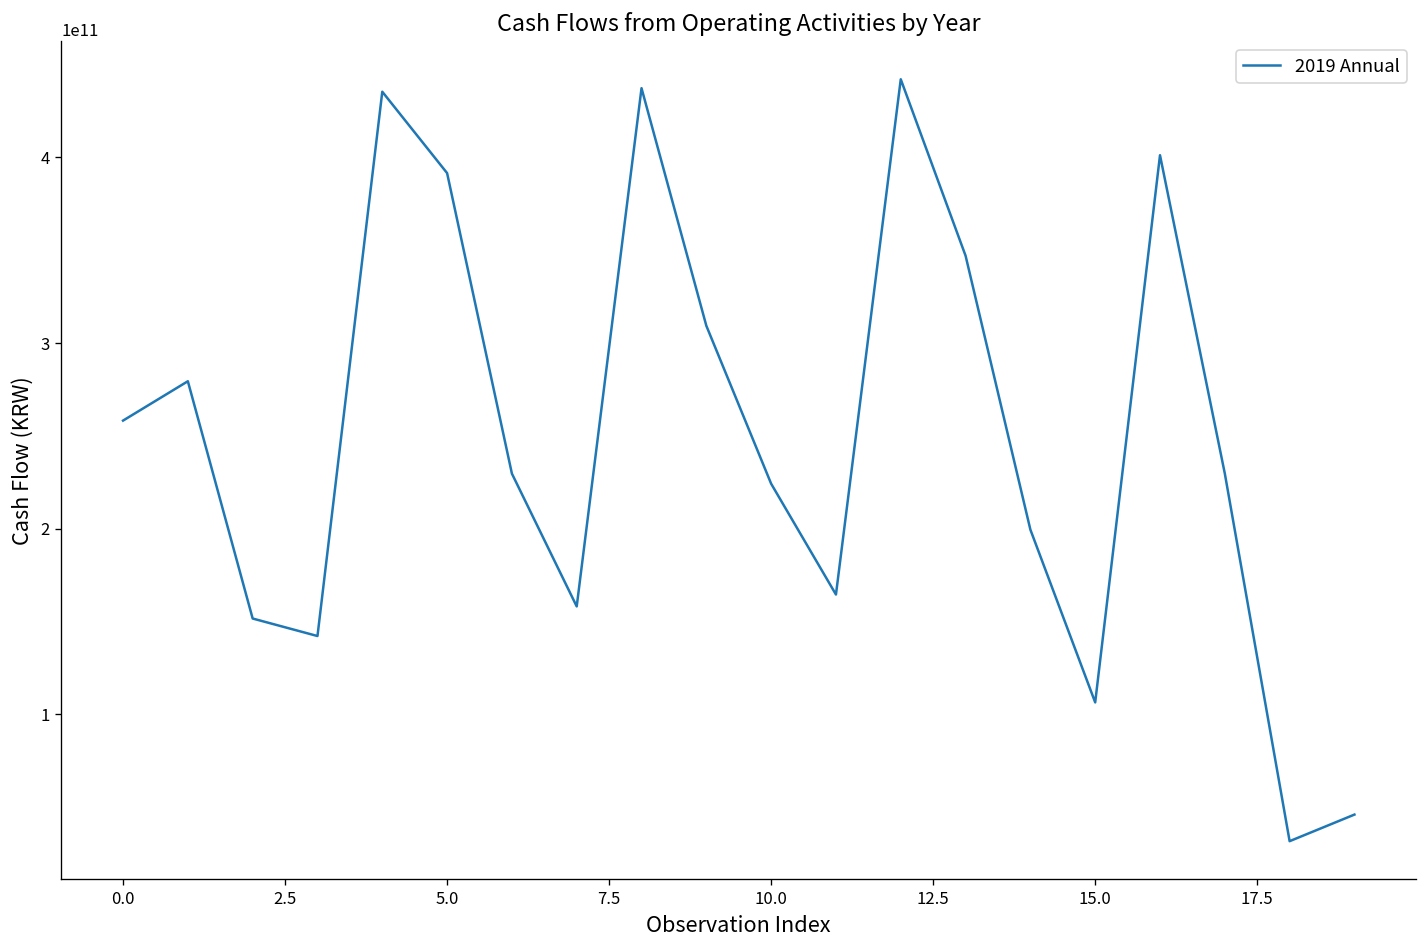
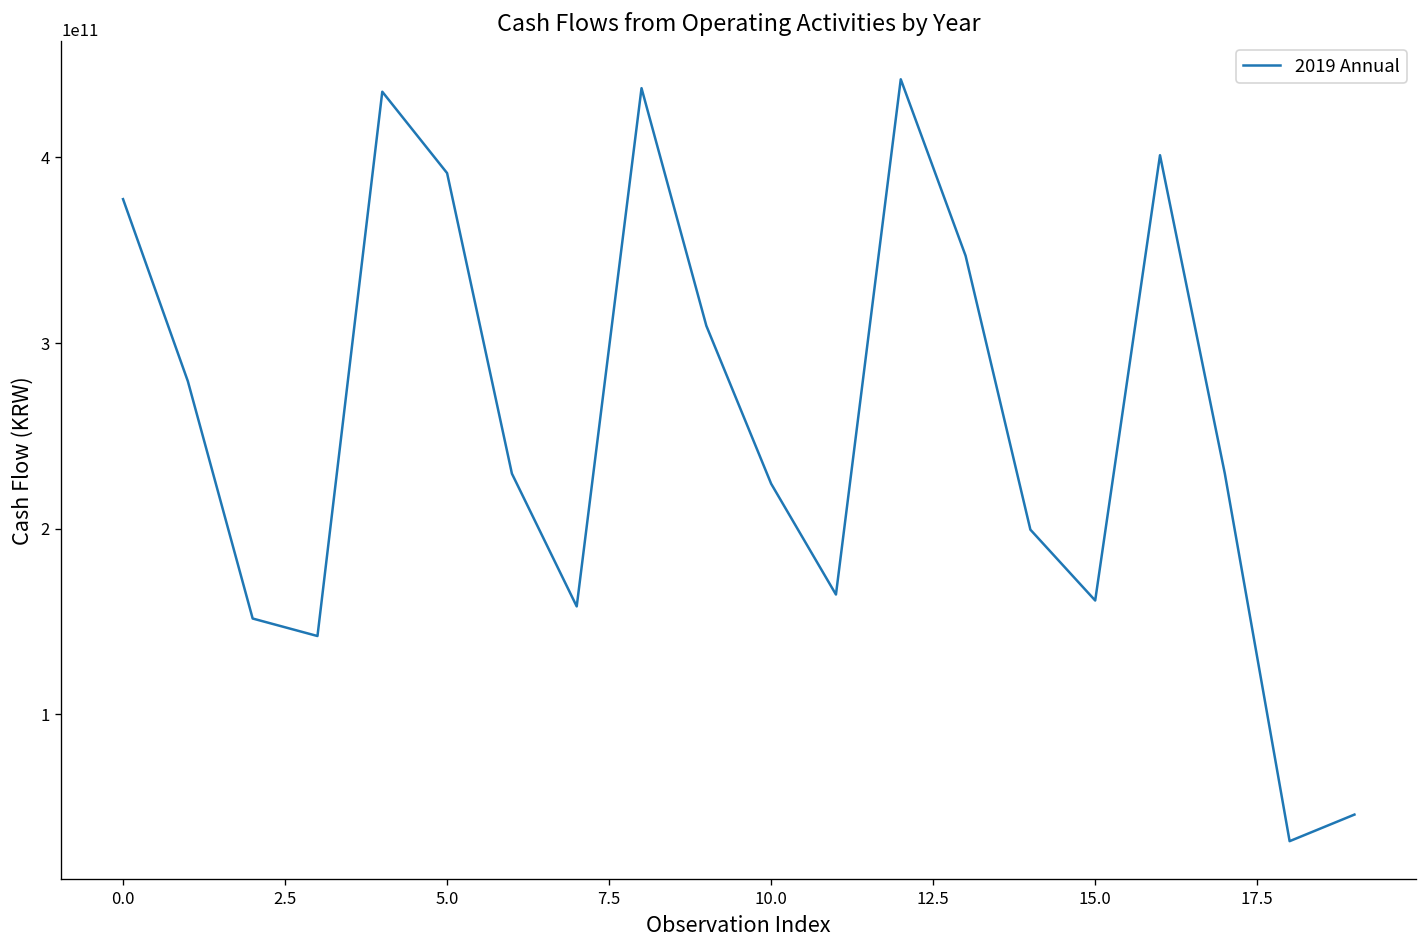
  {
-   "0.0": 258000000000,
+   "0.0": 377000000000,
    "5.0": 392000000000,
    "10.0": 224000000000,
-   "15.0": 106000000000
+   "15.0": 161000000000
  }
